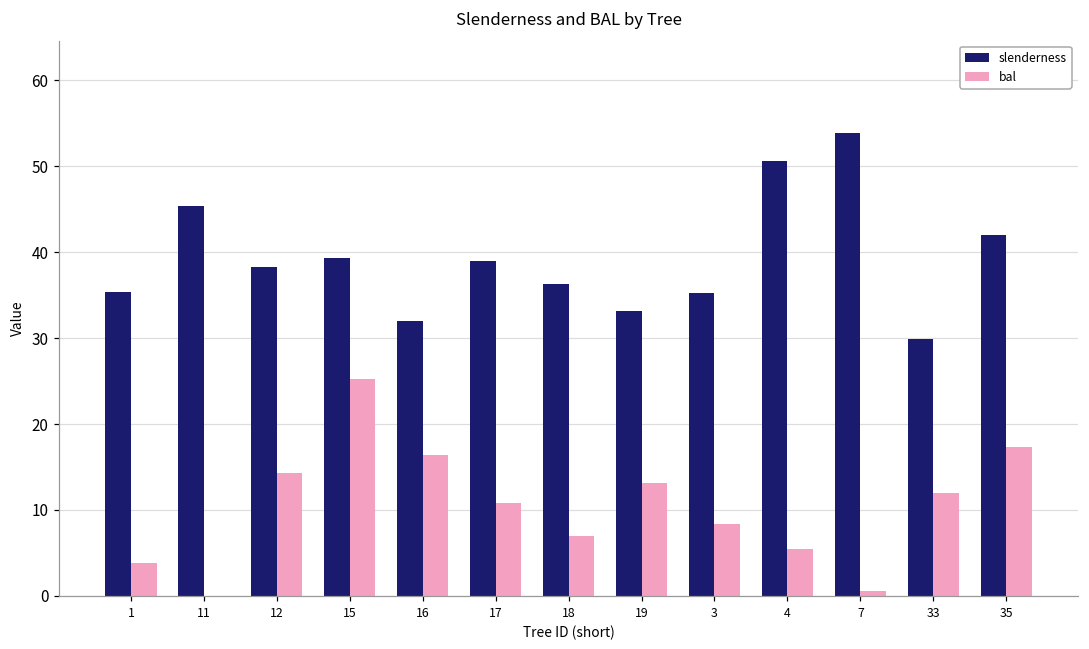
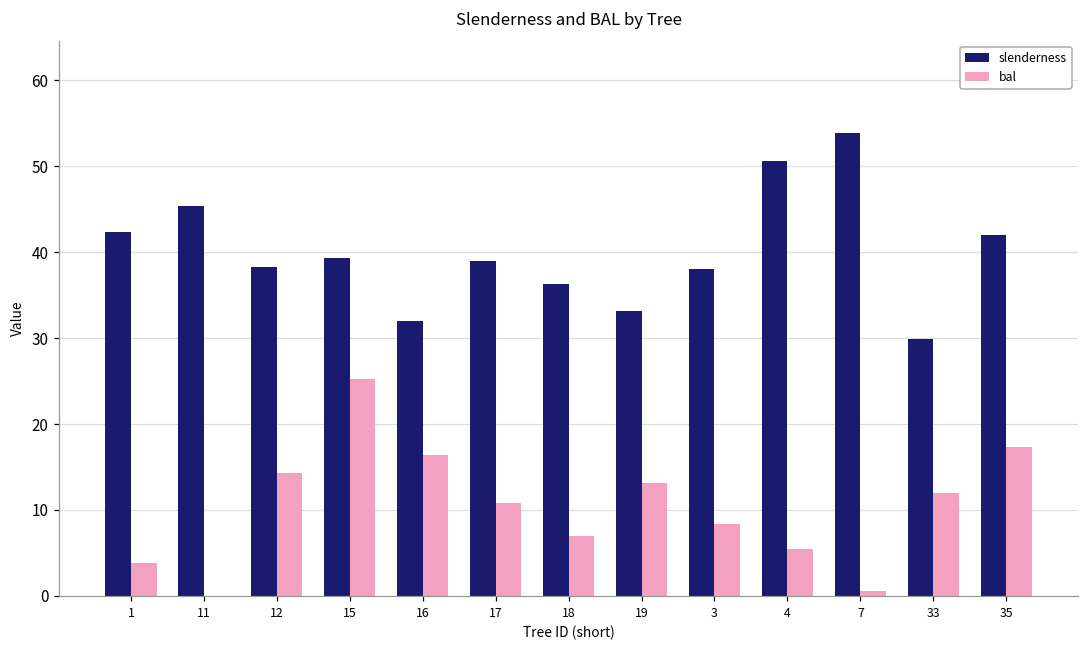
  {
    "slenderness": {
-     "1": 35,
+     "1": 42,
      "11": 45,
      "12": 38,
      "15": 39,
      "16": 32,
      "17": 39,
      "18": 36,
      "19": 33,
-     "3": 35,
+     "3": 38,
      "4": 51,
      "7": 54,
      "33": 30,
      "35": 42
    },
    "bal": {
      "1": 4,
      "11": 0,
      "12": 14,
      "15": 25,
      "16": 16,
      "17": 11,
      "18": 7,
      "19": 13,
      "3": 8,
      "4": 5,
      "7": 1,
      "33": 12,
      "35": 17
    }
  }
